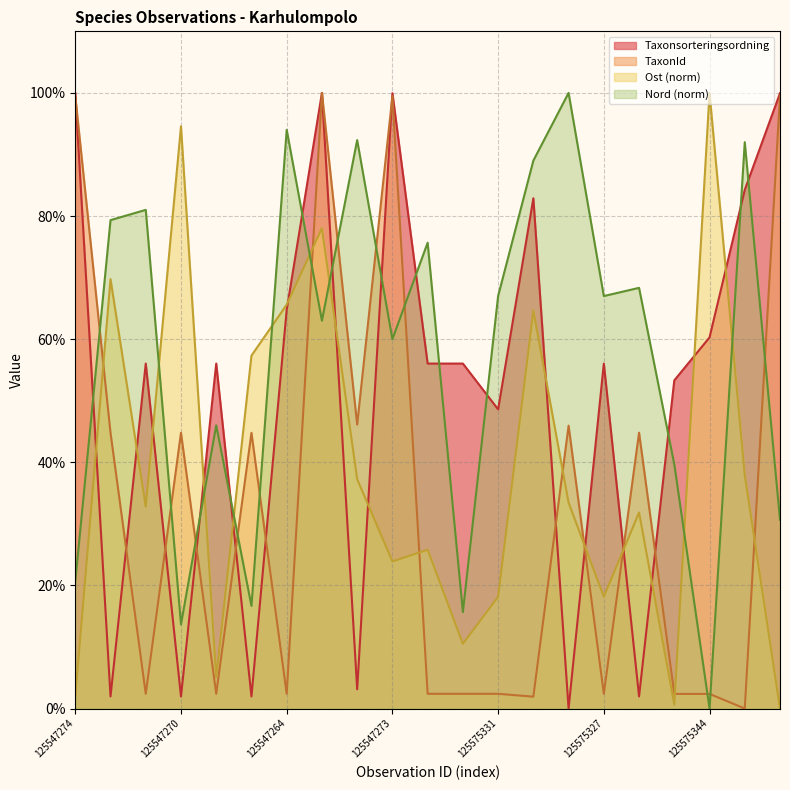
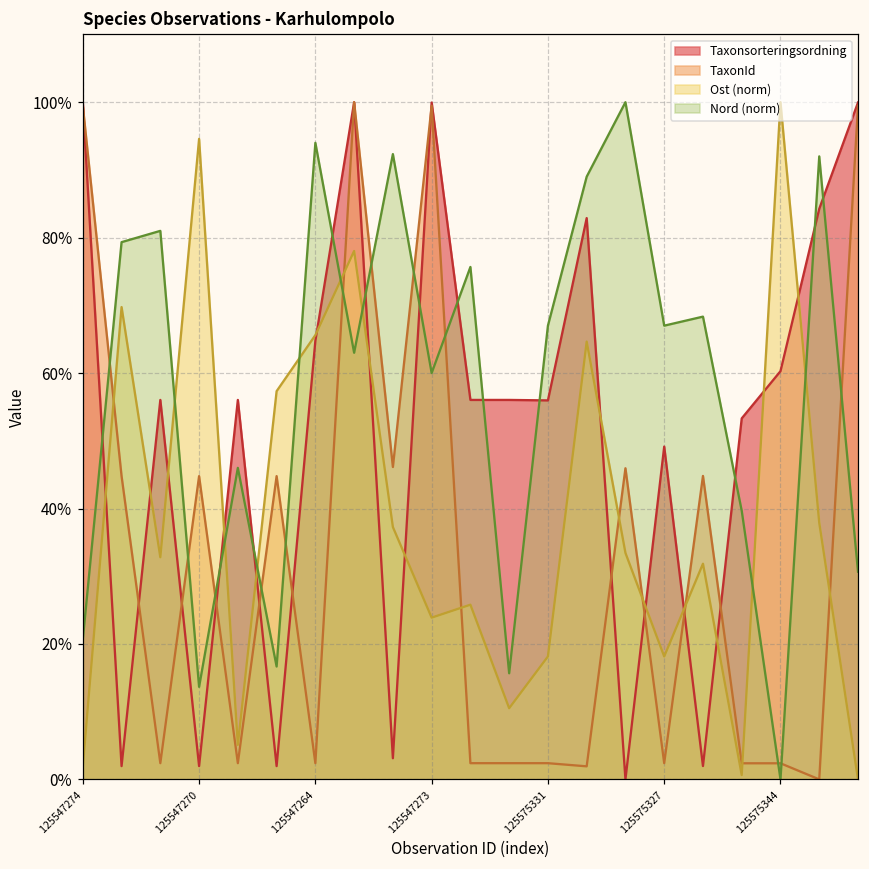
  {
    "Taxonsorteringsordning": {
      "125547274": "100%",
      "125547270": "2%",
      "125547264": "65%",
      "125547273": "100%",
-     "125575331": "49%",
-     "125575327": "56%",
+     "125575331": "56%",
+     "125575327": "49%",
      "125575344": "60%"
    }
  }
